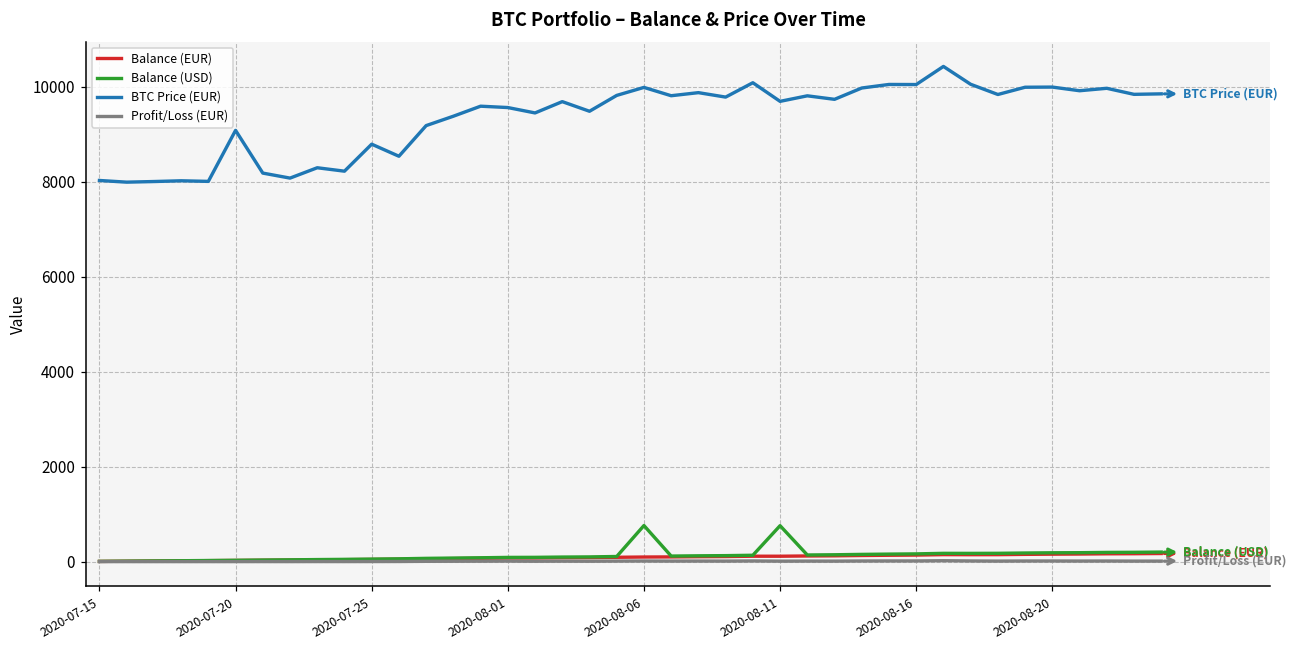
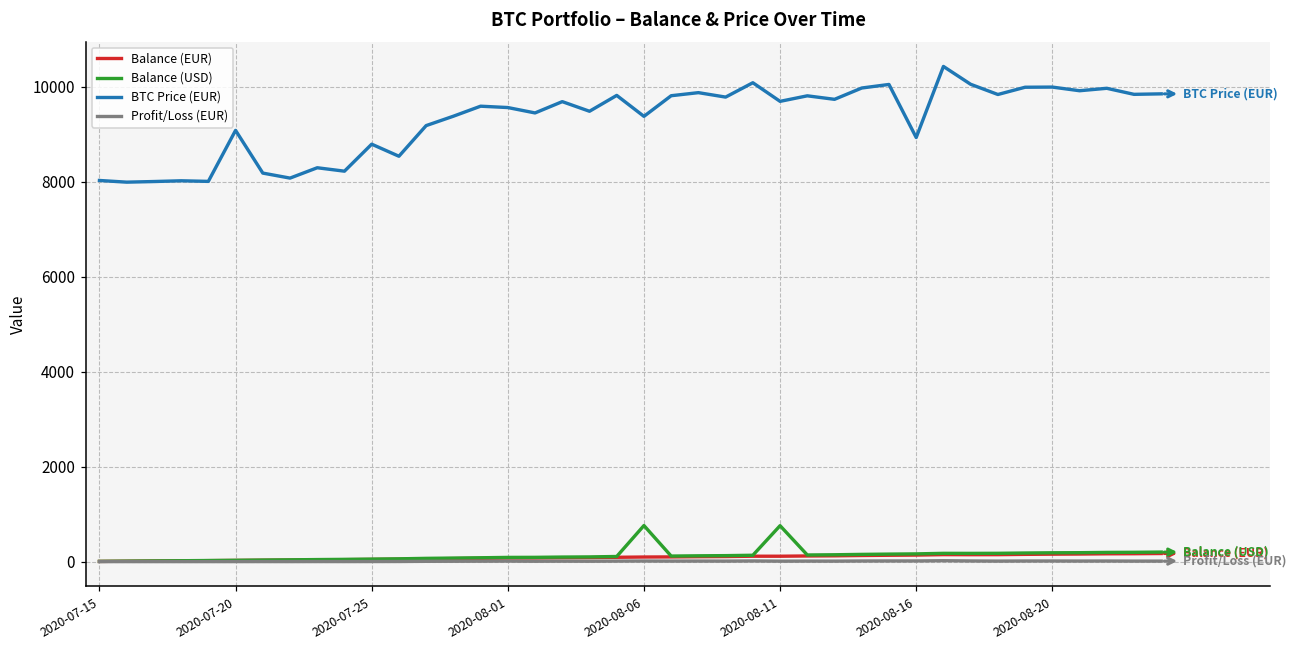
  {
    "Balance (EUR)": {
      "2020-08-06": 100,
      "2020-08-11": 100
    },
    "Balance (USD)": {
      "2020-08-06": 800,
      "2020-08-11": 800
    },
    "BTC Price (EUR)": {
      "2020-07-15": 8000,
      "2020-07-20": 9100,
      "2020-07-25": 8800,
      "2020-08-01": 9600,
-     "2020-08-06": 10000,
+     "2020-08-06": 9400,
      "2020-08-11": 9700,
-     "2020-08-16": 10000
+     "2020-08-16": 8900
    },
    "Profit/Loss (EUR)": {
      "2020-08-01": 0,
      "2020-08-06": 0,
      "2020-08-11": 0,
      "2020-08-16": 0
    }
  }
